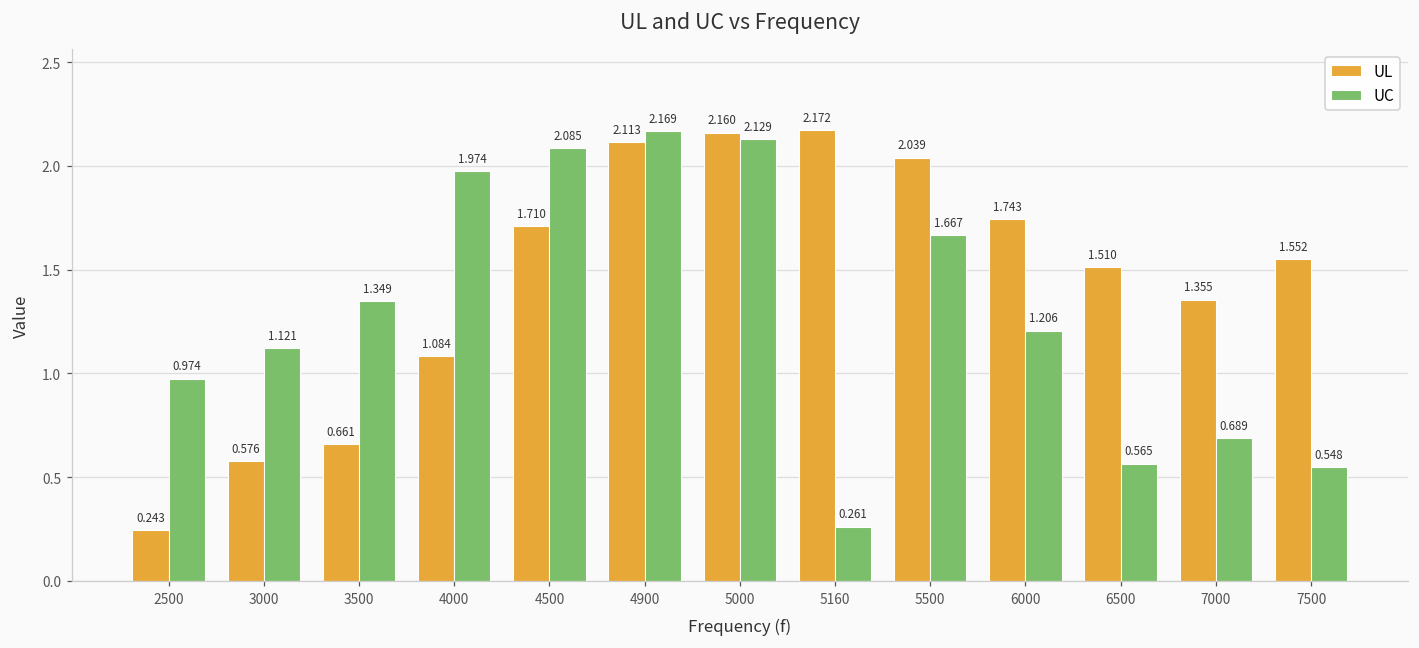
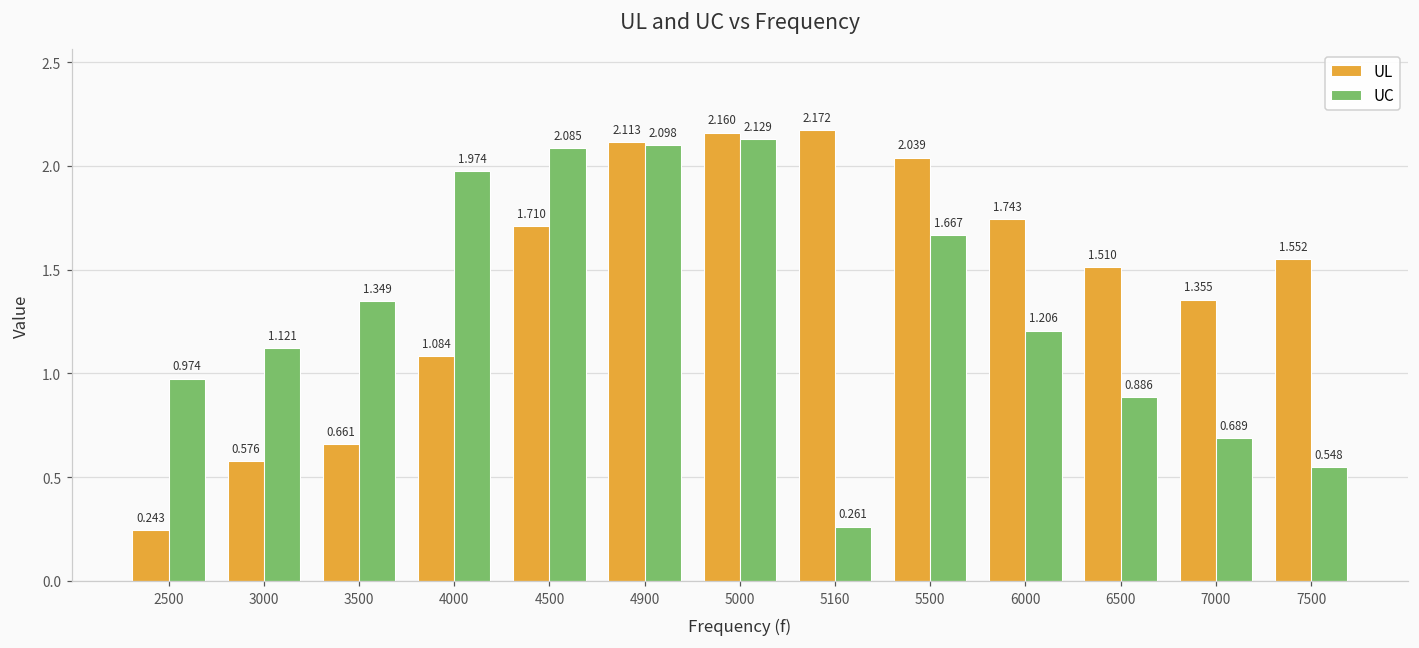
  {
    "UL": {
      "2500": 0.243,
      "3000": 0.576,
      "3500": 0.661,
      "4000": 1.084,
      "4500": 1.710,
      "4900": 2.113,
      "5000": 2.160,
      "5160": 2.172,
      "5500": 2.039,
      "6000": 1.743,
      "6500": 1.510,
      "7000": 1.355,
      "7500": 1.552
    },
    "UC": {
      "2500": 0.974,
      "3000": 1.121,
      "3500": 1.349,
      "4000": 1.974,
      "4500": 2.085,
-     "4900": 2.169,
+     "4900": 2.098,
      "5000": 2.129,
      "5160": 0.261,
      "5500": 1.667,
      "6000": 1.206,
-     "6500": 0.565,
+     "6500": 0.886,
      "7000": 0.689,
      "7500": 0.548
    }
  }
